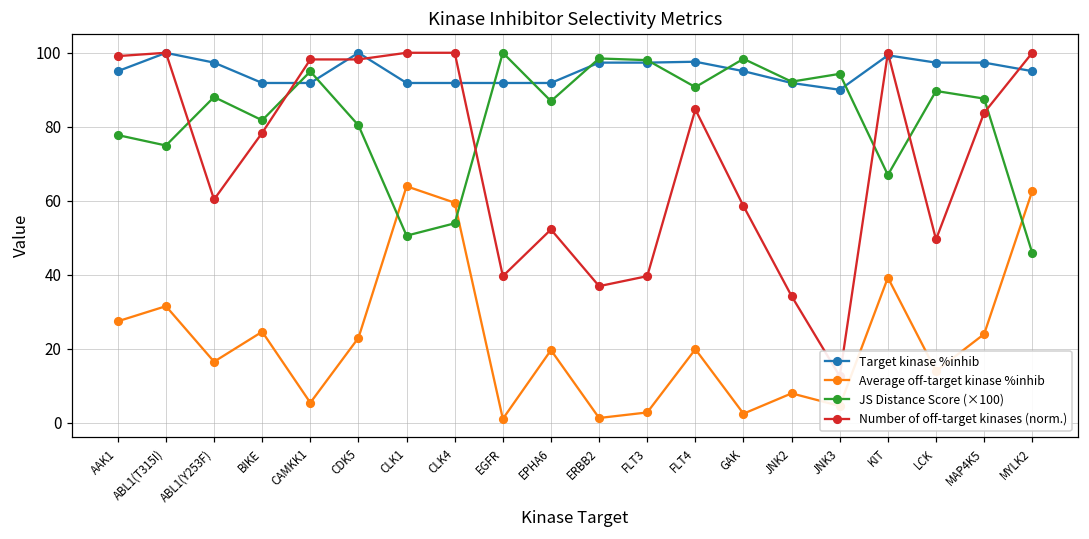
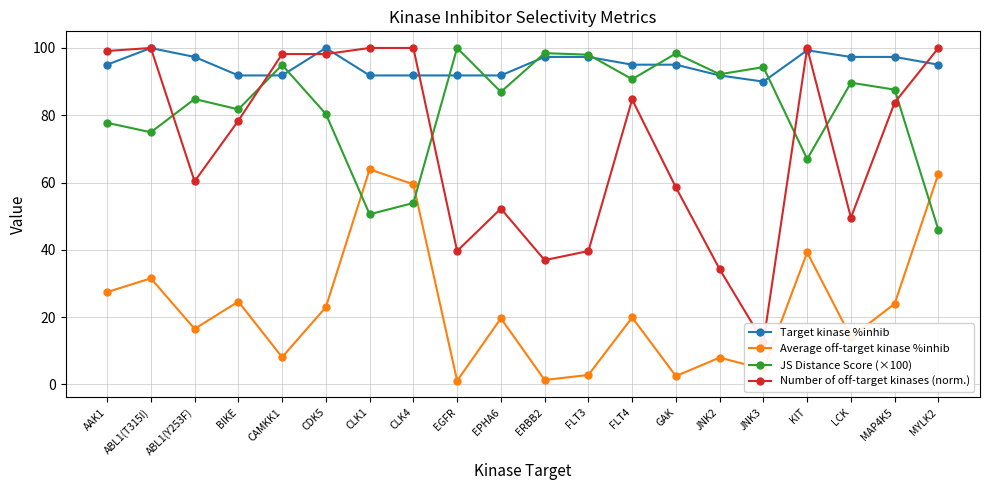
  {
    "Target kinase %inhib": {
      "AAK1": 95,
      "ABL1(Y253F)": 97,
      "BIKE": 92,
      "CAMKK1": 92,
      "CDK5": 100,
      "CLK1": 92,
      "CLK4": 92,
      "EGFR": 92,
      "EPHA6": 92,
      "ERBB2": 97,
-     "FLT4": 98,
+     "FLT4": 95,
      "GAK": 95,
      "JNK3": 90,
      "LCK": 97,
      "MAP4K5": 97,
      "MYLK2": 95
    },
    "Average off-target kinase %inhib": {
      "AAK1": 27,
      "ABL1(T315I)": 32,
      "ABL1(Y253F)": 17,
      "BIKE": 25,
-     "CAMKK1": 5,
+     "CAMKK1": 8,
      "CDK5": 23,
      "CLK1": 64,
      "CLK4": 59,
      "EGFR": 1,
      "EPHA6": 20,
      "ERBB2": 1,
      "FLT3": 3,
      "FLT4": 20,
      "GAK": 2,
      "JNK2": 8,
      "KIT": 39,
      "MAP4K5": 24,
      "MYLK2": 63
    },
    "JS Distance Score (×100)": {
      "AAK1": 78,
      "ABL1(T315I)": 75,
-     "ABL1(Y253F)": 88,
+     "ABL1(Y253F)": 85,
      "BIKE": 82,
      "CAMKK1": 95,
      "CDK5": 80,
      "CLK1": 51,
      "CLK4": 54,
      "EGFR": 100,
      "EPHA6": 87,
      "ERBB2": 98,
      "FLT4": 91,
      "GAK": 98,
      "JNK3": 94,
      "KIT": 67,
      "LCK": 90,
      "MAP4K5": 88,
      "MYLK2": 46
    },
    "Number of off-target kinases (norm.)": {
      "AAK1": 99,
      "ABL1(Y253F)": 60,
      "BIKE": 78,
      "CAMKK1": 98,
      "CDK5": 98,
      "CLK1": 100,
      "CLK4": 100,
      "EGFR": 40,
      "EPHA6": 52,
      "ERBB2": 37,
      "FLT3": 40,
      "FLT4": 85,
      "GAK": 59,
      "JNK2": 34,
      "LCK": 50,
      "MAP4K5": 84,
      "MYLK2": 100
    }
  }
